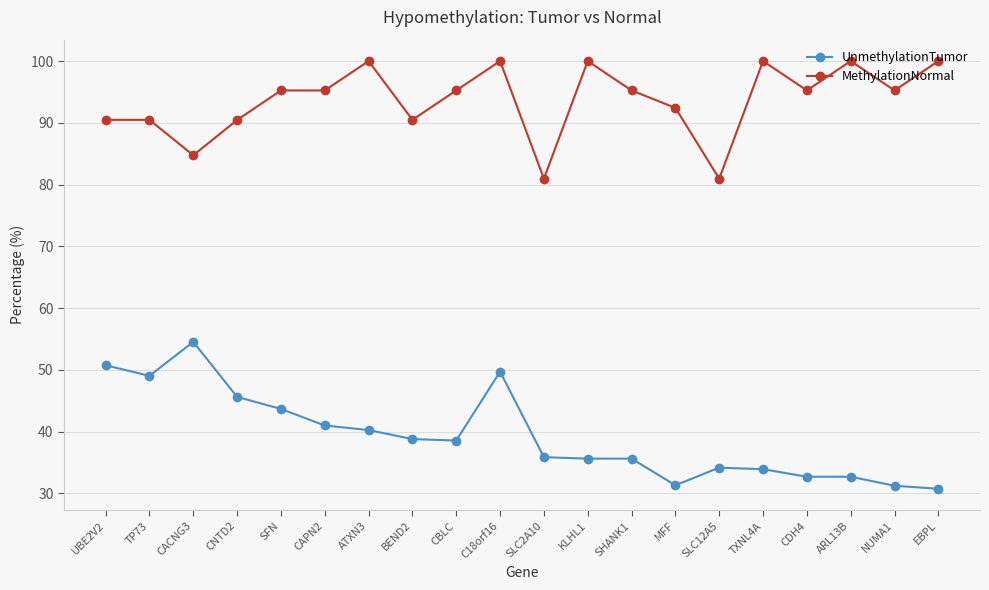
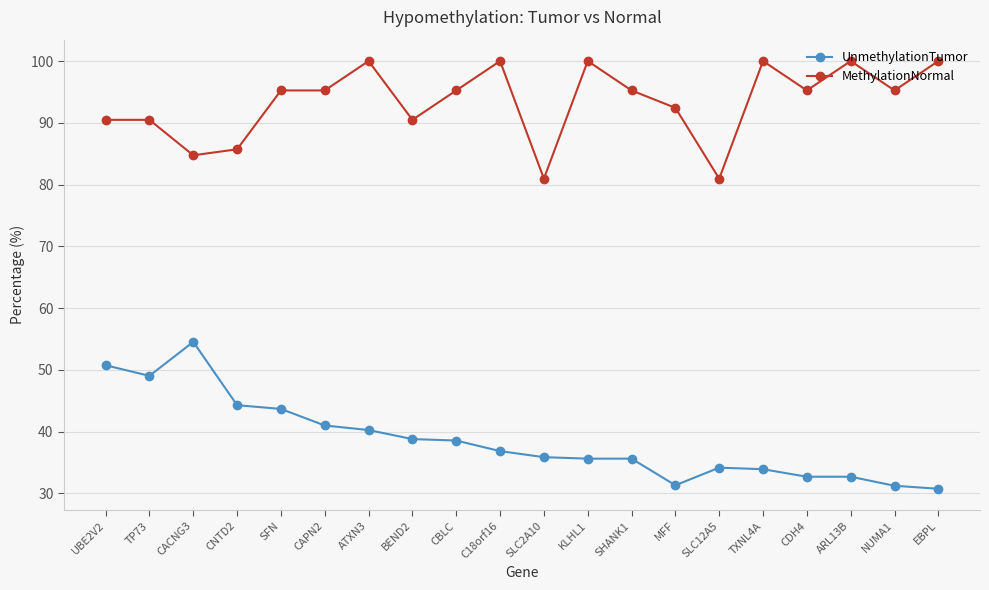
  {
    "UnmethylationTumor": {
      "UBE2V2": 51,
      "TP73": 49,
      "CACNG3": 55,
-     "CNTD2": 46,
+     "CNTD2": 44,
      "SFN": 44,
      "CAPN2": 41,
      "ATXN3": 40,
      "BEND2": 39,
      "CBLC": 39,
-     "C18orf16": 50,
+     "C18orf16": 37,
      "SLC2A10": 36,
      "KLHL1": 36,
      "SHANK1": 36,
      "MFF": 31,
      "SLC12A5": 34,
      "TXNL4A": 34,
      "CDH4": 33,
      "ARL13B": 33,
      "NUMA1": 31,
      "EBPL": 31
    },
    "MethylationNormal": {
      "UBE2V2": 90,
      "TP73": 90,
      "CACNG3": 85,
-     "CNTD2": 90,
+     "CNTD2": 86,
      "SFN": 95,
      "CAPN2": 95,
      "ATXN3": 100,
      "BEND2": 90,
      "CBLC": 95,
      "C18orf16": 100,
      "SLC2A10": 81,
      "KLHL1": 100,
      "SHANK1": 95,
      "MFF": 92,
      "SLC12A5": 81,
      "TXNL4A": 100,
      "CDH4": 95,
      "ARL13B": 100,
      "NUMA1": 95,
      "EBPL": 100
    }
  }
